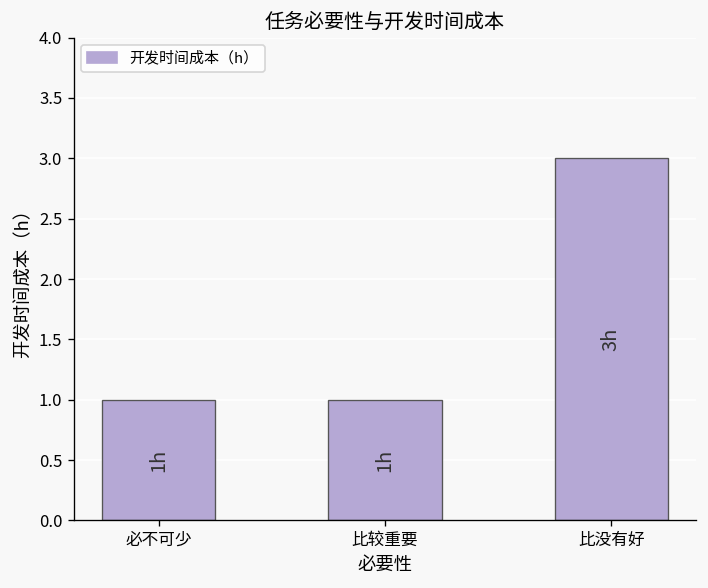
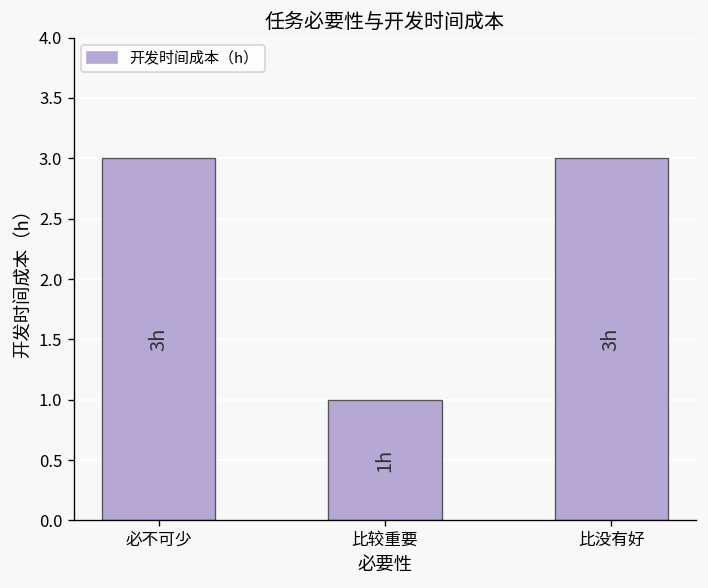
  {
-   "必不可少": "1h",
+   "必不可少": "3h",
    "比较重要": "1h",
    "比没有好": "3h"
  }
